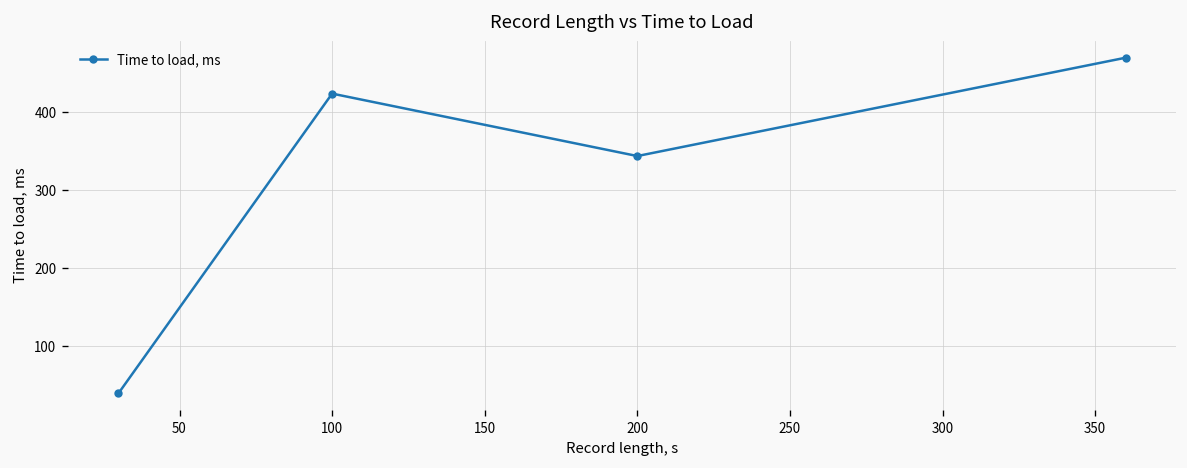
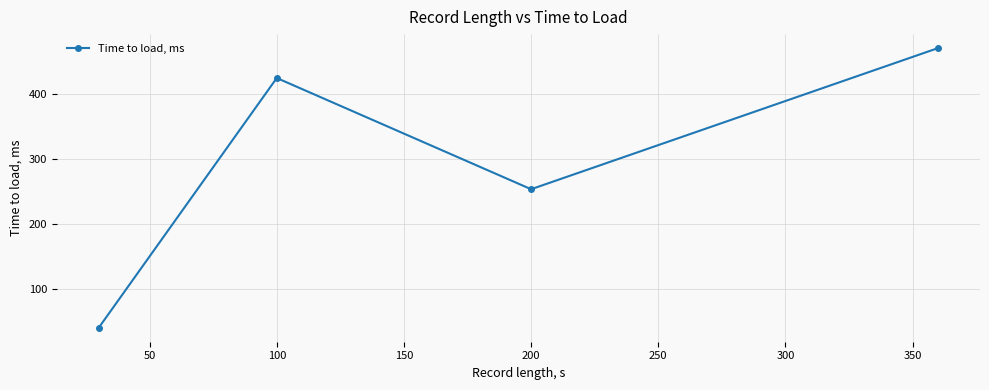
  {
    "100": 420,
-   "200": 340
+   "200": 250
  }
